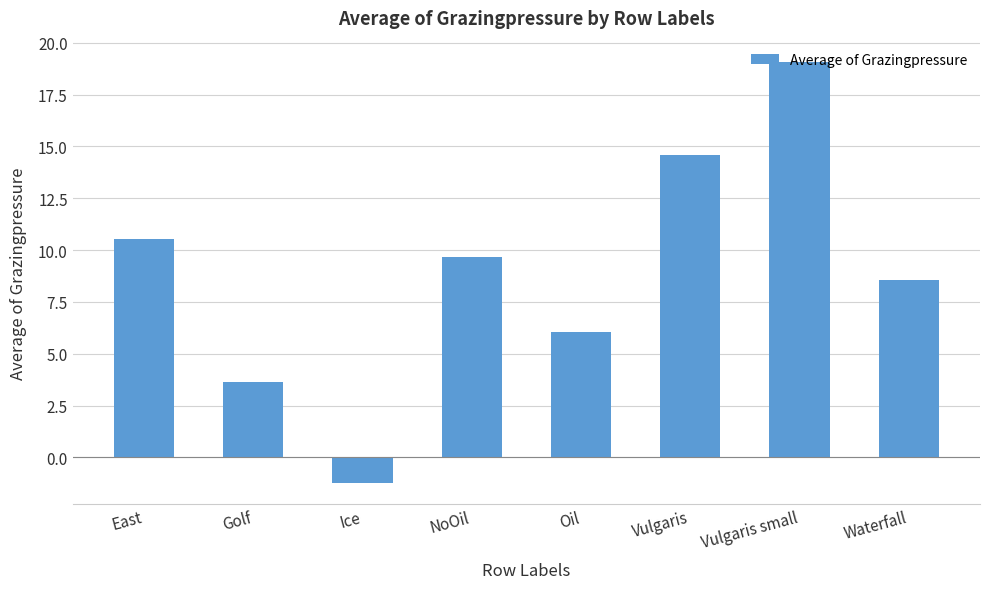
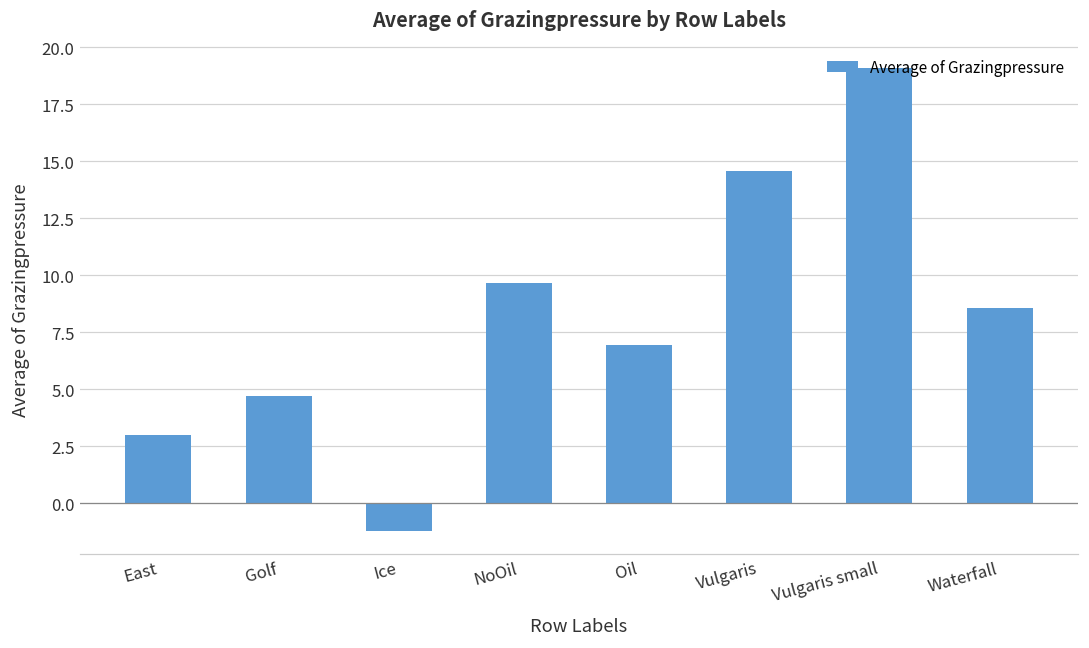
  {
-   "East": 10.5,
-   "Golf": 3.6,
+   "East": 3.0,
+   "Golf": 4.7,
    "Ice": -1.2,
    "NoOil": 9.7,
-   "Oil": 6.0,
+   "Oil": 6.9,
    "Vulgaris": 14.6,
    "Vulgaris small": 19.1,
    "Waterfall": 8.6
  }
